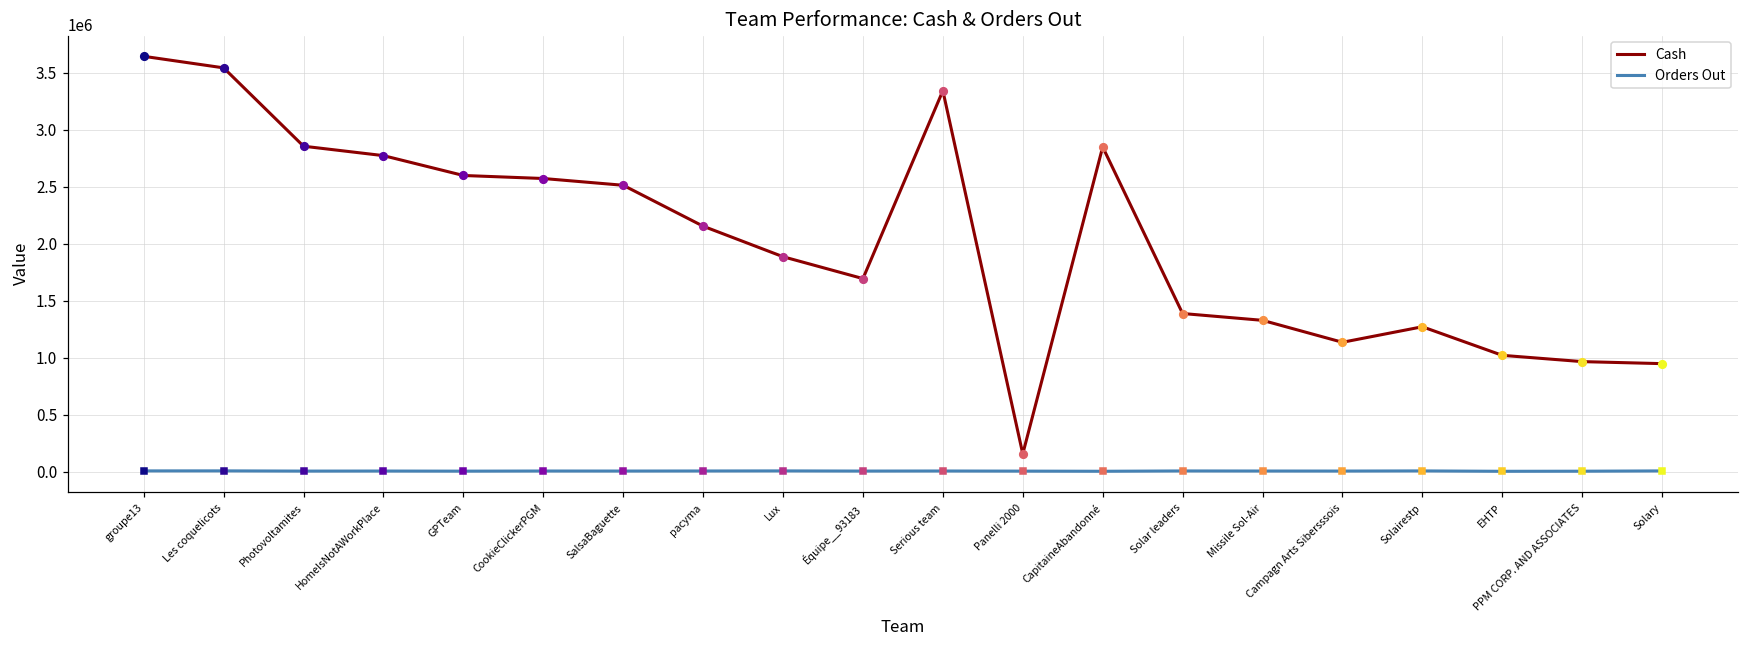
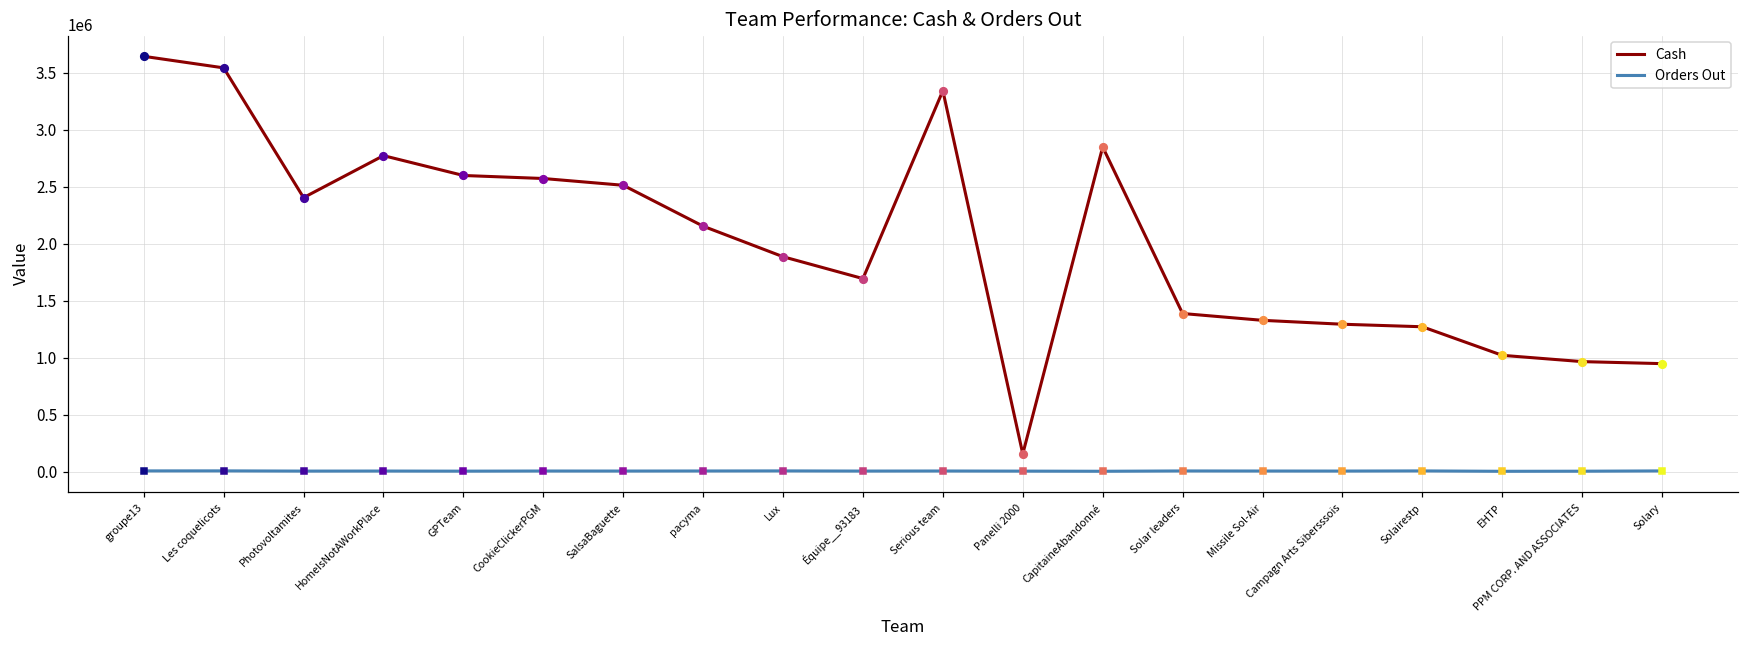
  {
    "Cash": {
-     "Photovoltamites": 2850000,
-     "Campagn Arts Sibersssois": 1130000
+     "Photovoltamites": 2400000,
+     "Campagn Arts Sibersssois": 1290000
    }
  }
